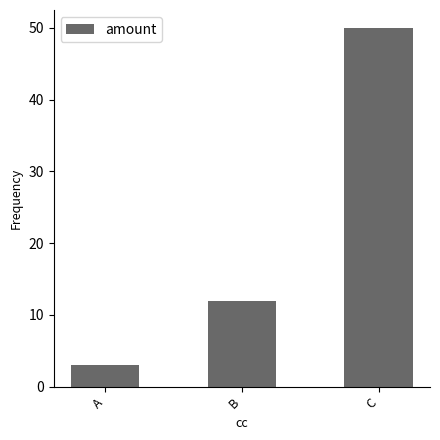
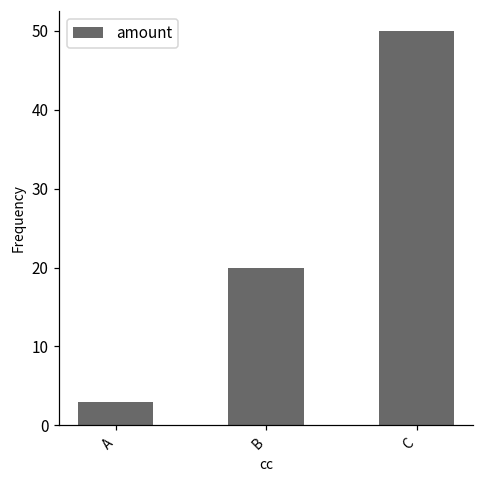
  {
    "A": 3,
-   "B": 12,
+   "B": 20,
    "C": 50
  }
